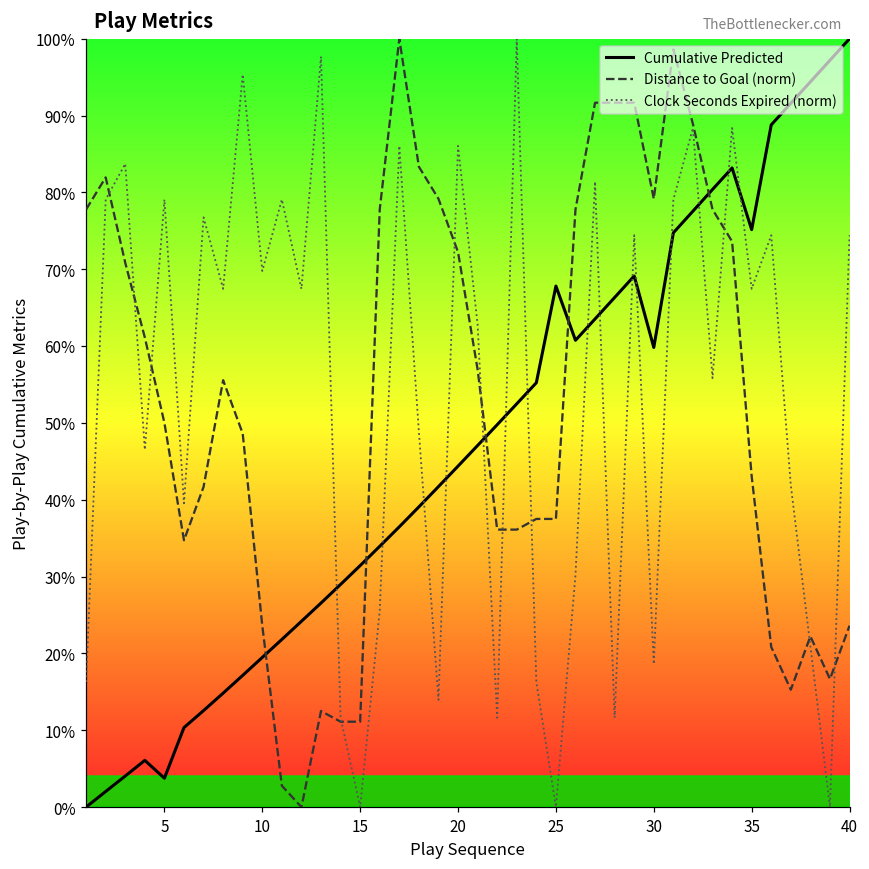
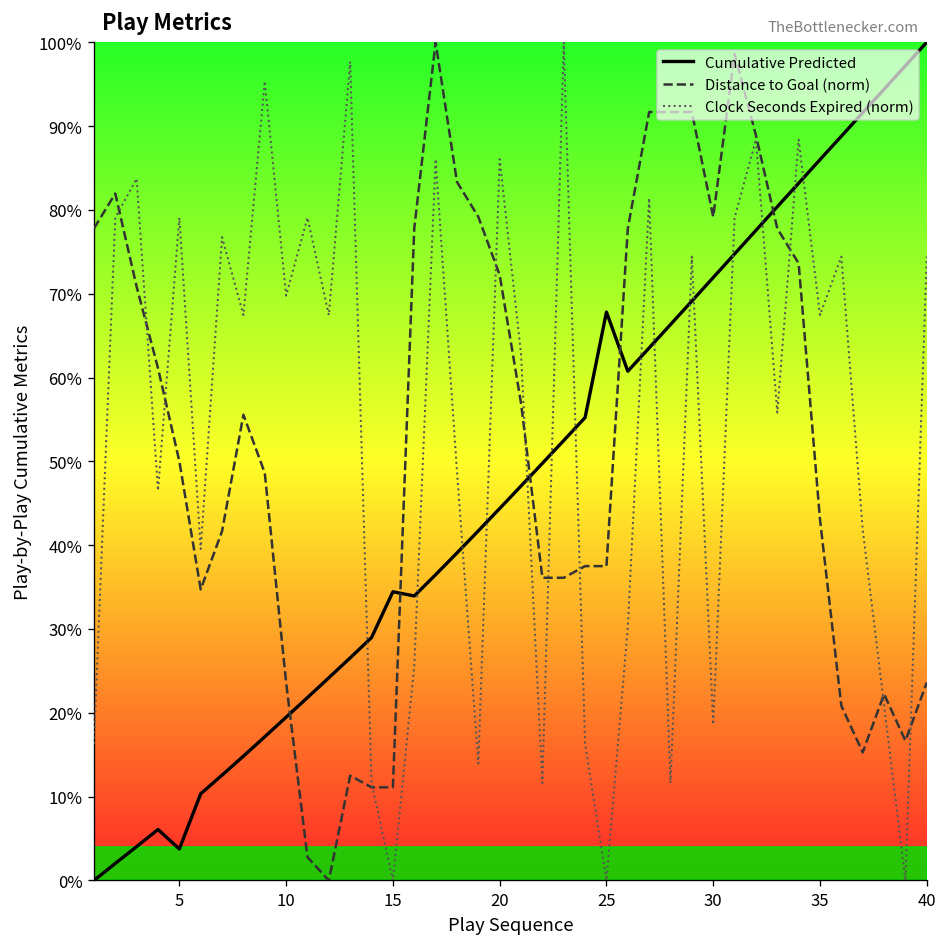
  {
    "Cumulative Predicted": {
      "10": "19%",
-     "15": "31%",
+     "15": "34%",
      "20": "44%",
      "25": "68%",
-     "30": "60%",
-     "35": "75%",
+     "30": "72%",
+     "35": "86%",
      "40": "100%"
    }
  }
